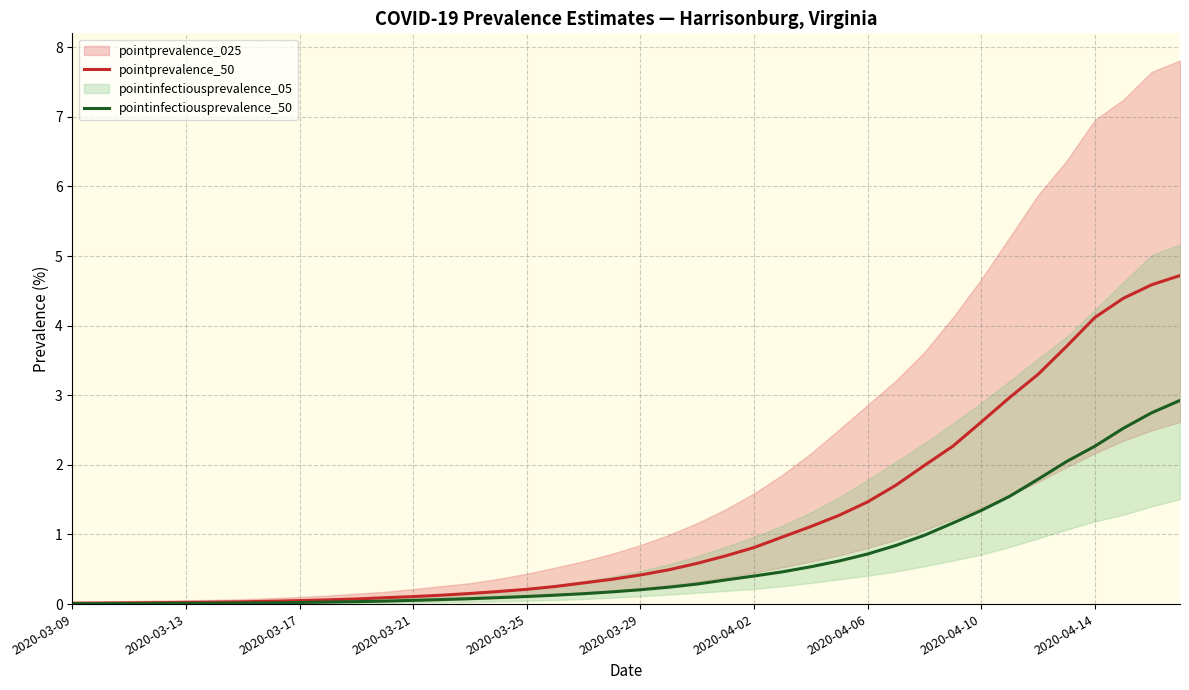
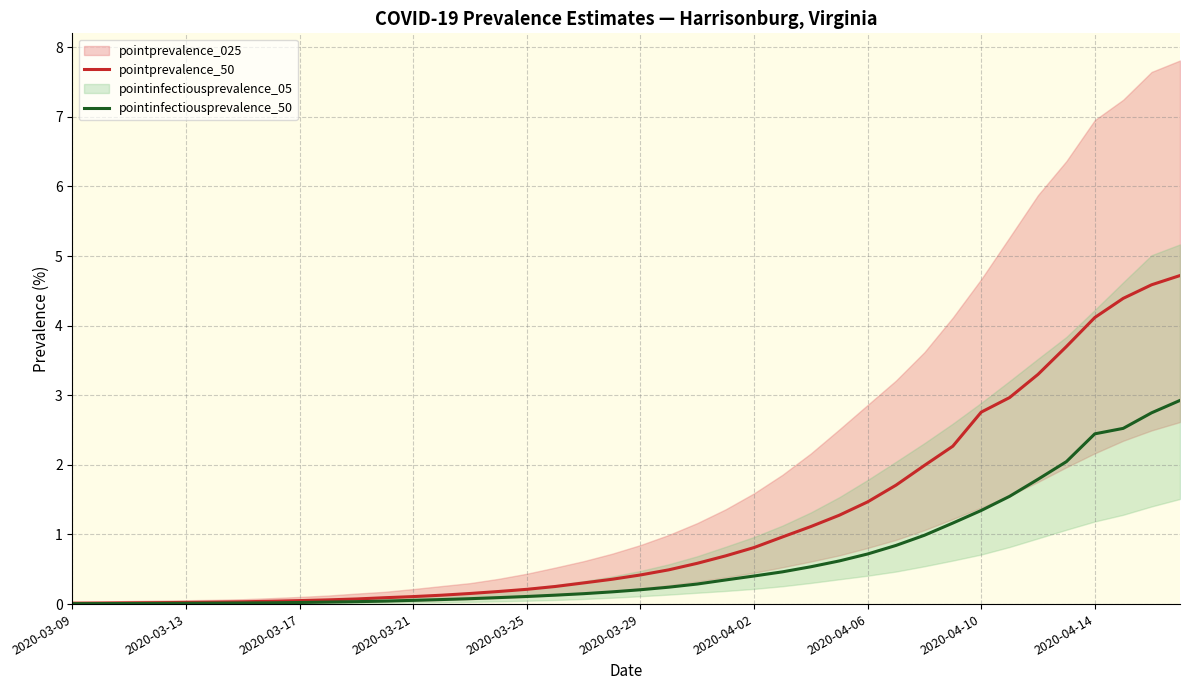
  {
    "pointprevalence_50": {
      "2020-03-29": 0.4,
      "2020-04-02": 0.8,
      "2020-04-06": 1.5,
-     "2020-04-10": 2.6,
+     "2020-04-10": 2.8,
      "2020-04-14": 4.1
    },
    "pointinfectiousprevalence_50": {
      "2020-04-02": 0.4,
      "2020-04-06": 0.7,
      "2020-04-10": 1.3,
-     "2020-04-14": 2.3
+     "2020-04-14": 2.4
    }
  }
